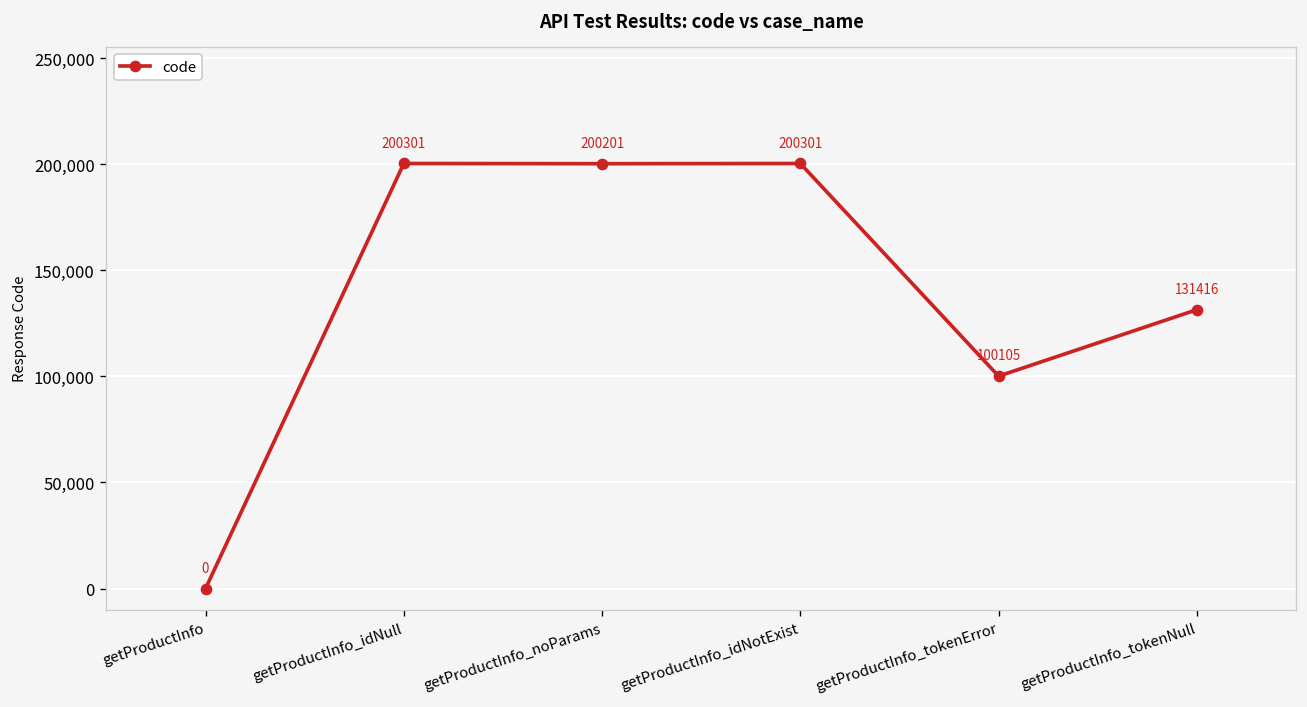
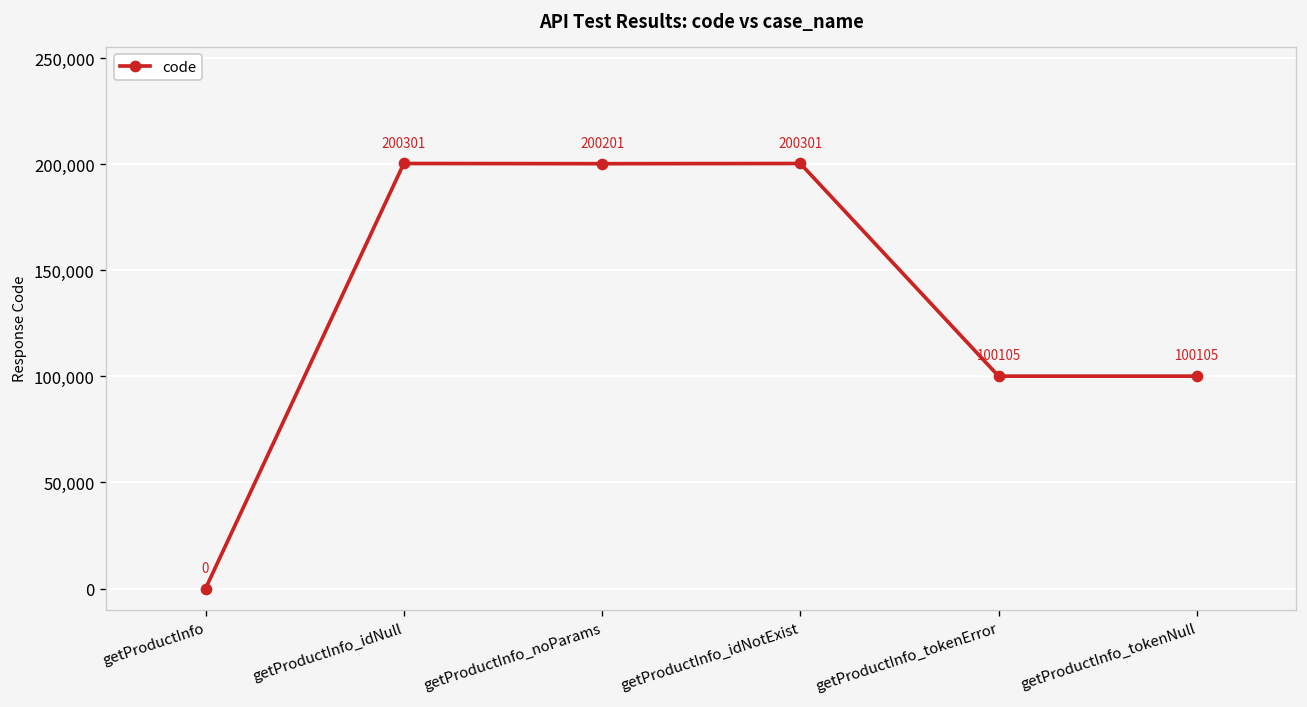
  {
    "getProductInfo": 0,
    "getProductInfo_idNull": 200301,
    "getProductInfo_noParams": 200201,
    "getProductInfo_idNotExist": 200301,
    "getProductInfo_tokenError": 100105,
-   "getProductInfo_tokenNull": 131416
+   "getProductInfo_tokenNull": 100105
  }
